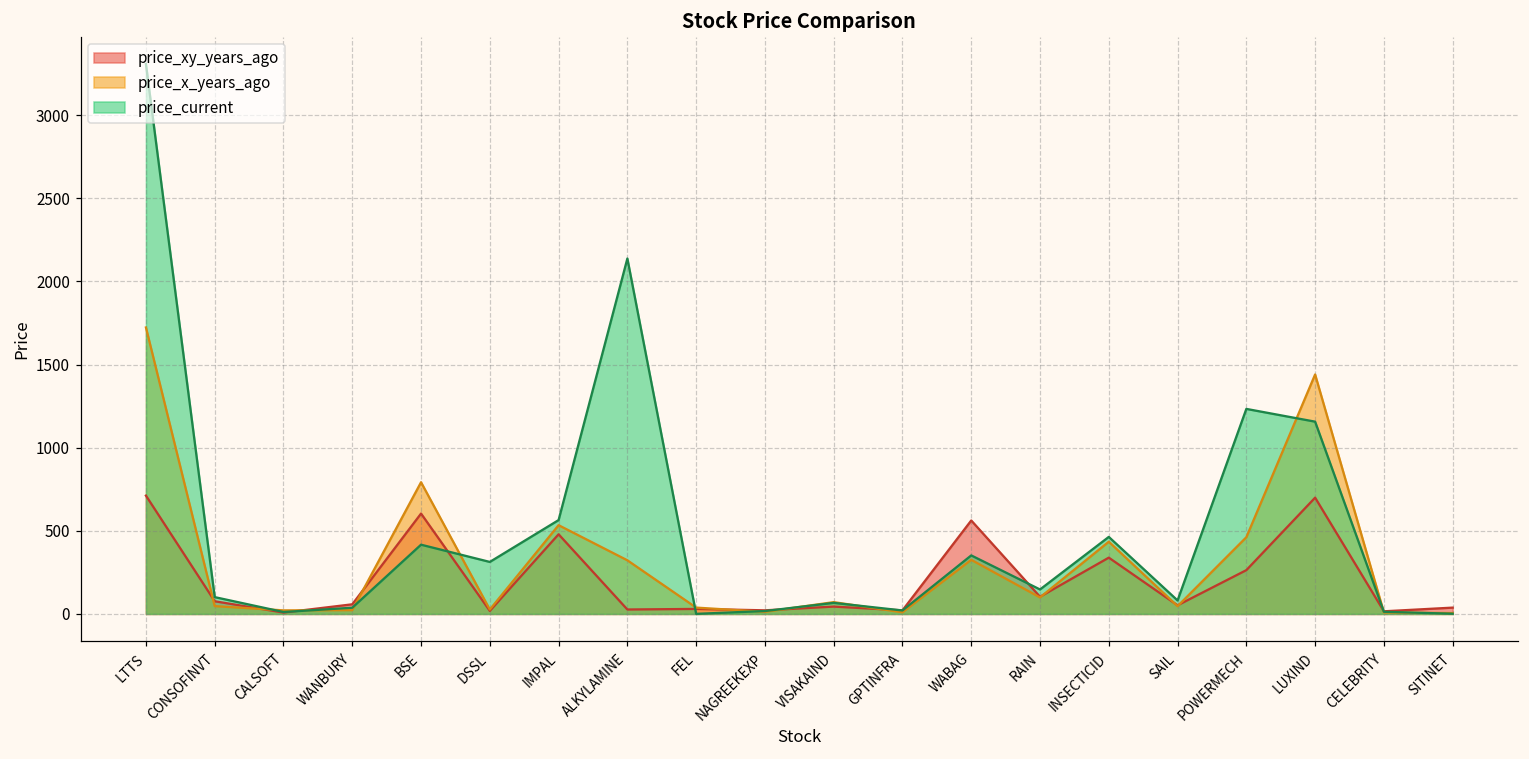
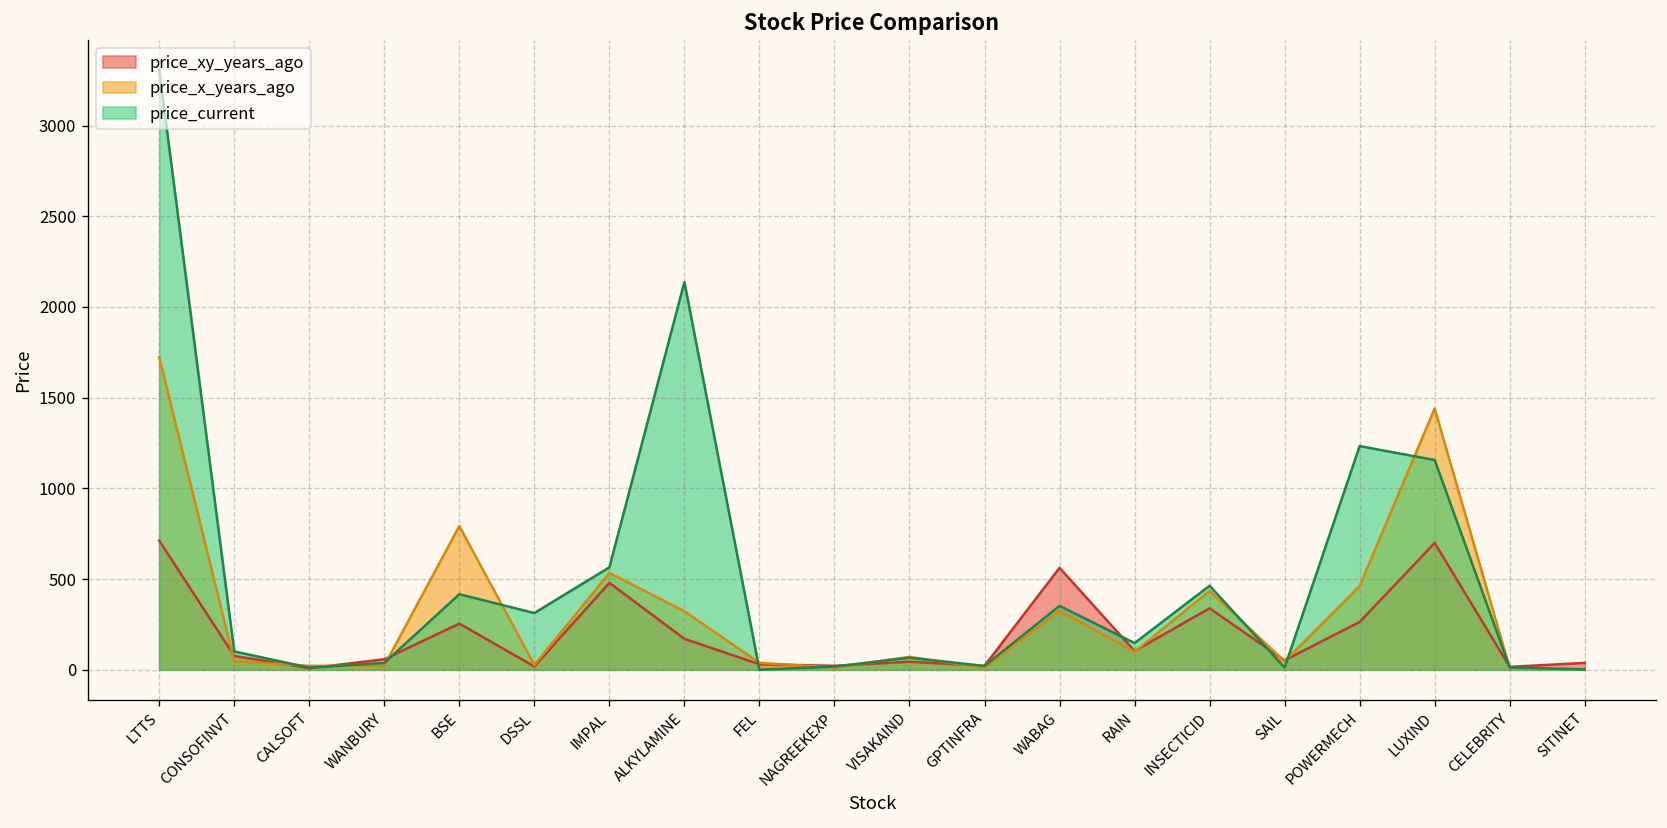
  {
    "price_xy_years_ago": {
      "LTTS": 710,
      "CONSOFINVT": 80,
      "WANBURY": 60,
-     "BSE": 600,
+     "BSE": 250,
      "IMPAL": 480,
-     "ALKYLAMINE": 30,
+     "ALKYLAMINE": 170,
      "VISAKAIND": 40,
      "WABAG": 560,
      "INSECTICID": 340,
      "POWERMECH": 260,
      "LUXIND": 700,
      "SITINET": 40
    },
    "price_x_years_ago": {
      "LTTS": 1720,
      "CONSOFINVT": 50,
      "BSE": 790,
      "IMPAL": 530,
      "ALKYLAMINE": 320,
      "WABAG": 330,
      "INSECTICID": 430,
      "POWERMECH": 460,
      "LUXIND": 1440
    },
    "price_current": {
      "CONSOFINVT": 100,
      "BSE": 420,
      "DSSL": 310,
      "IMPAL": 560,
      "ALKYLAMINE": 2140,
      "FEL": 0,
      "WABAG": 350,
      "RAIN": 150,
      "INSECTICID": 460,
-     "SAIL": 80,
+     "SAIL": 10,
      "POWERMECH": 1230,
      "LUXIND": 1160
    }
  }
